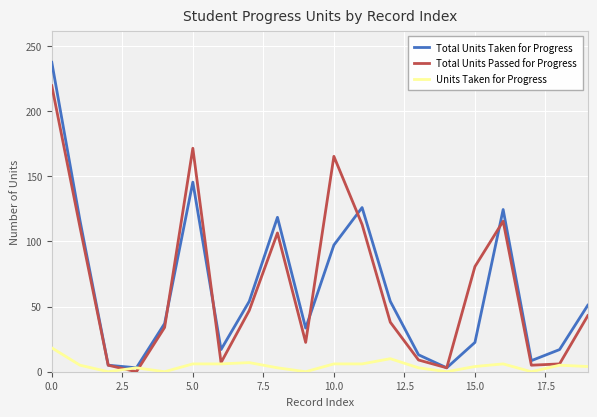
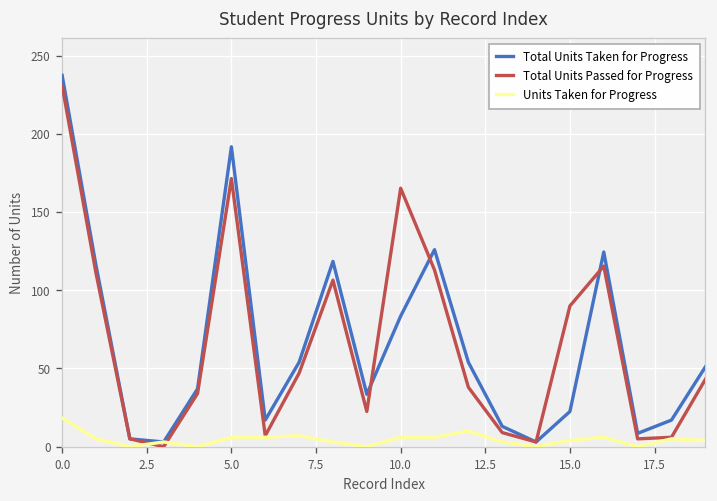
  {
    "Total Units Taken for Progress": {
      "0.0": 238,
-     "5.0": 146,
-     "10.0": 97,
+     "5.0": 192,
+     "10.0": 84,
      "15.0": 23
    },
    "Total Units Passed for Progress": {
-     "0.0": 220,
+     "0.0": 231,
      "5.0": 172,
      "10.0": 165,
-     "15.0": 81
+     "15.0": 90
    },
    "Units Taken for Progress": {
      "0.0": 18,
      "5.0": 6,
      "10.0": 6,
      "15.0": 4
    }
  }
